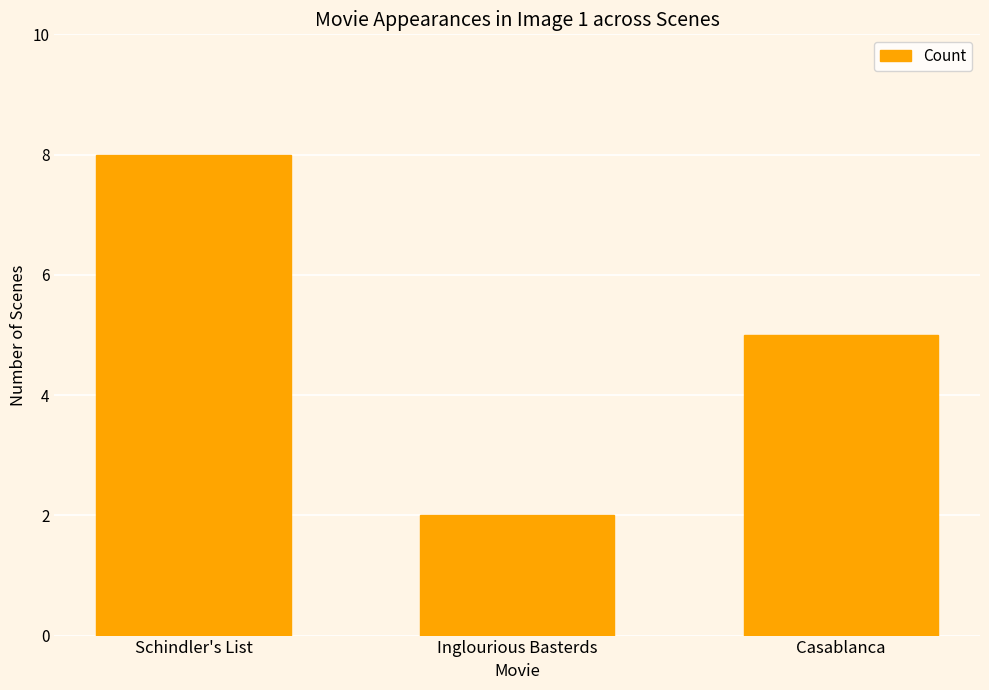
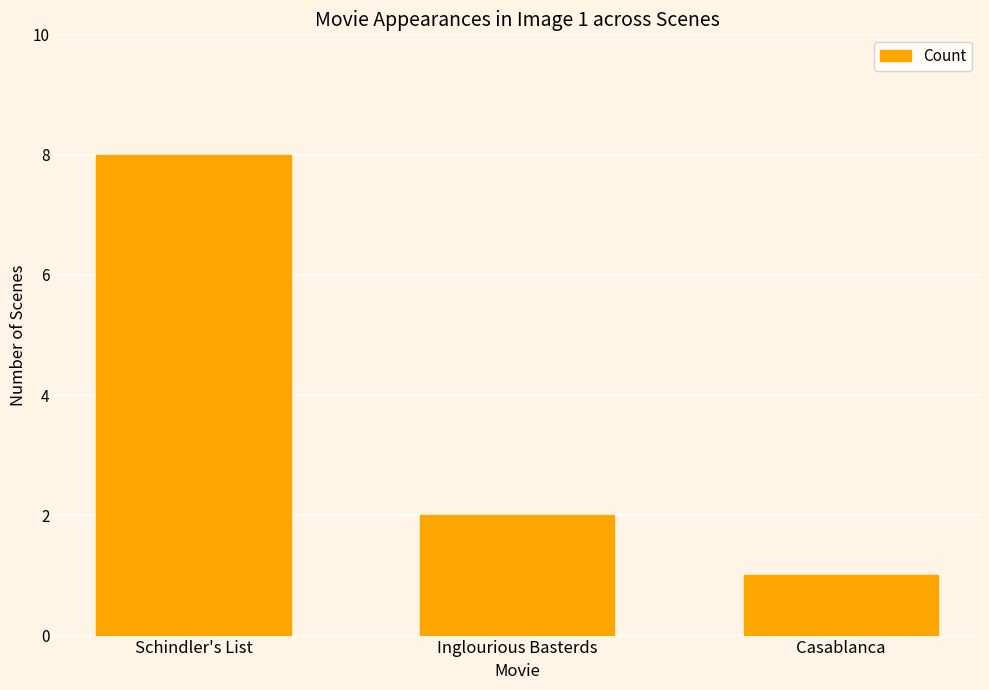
  {
    "Schindler's List": 8,
    "Inglourious Basterds": 2,
-   "Casablanca": 5
+   "Casablanca": 1
  }
